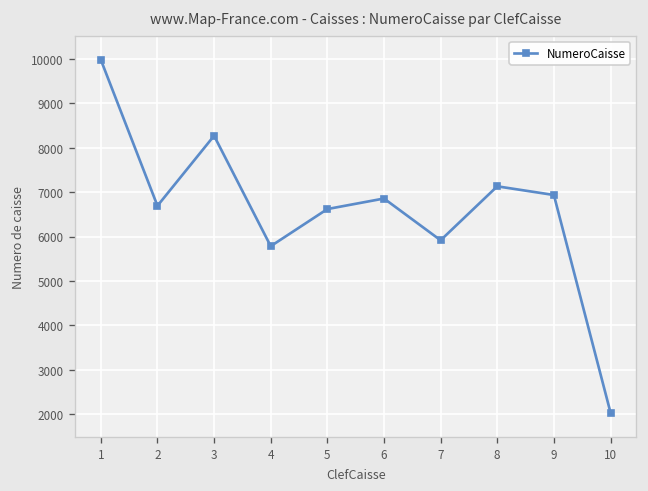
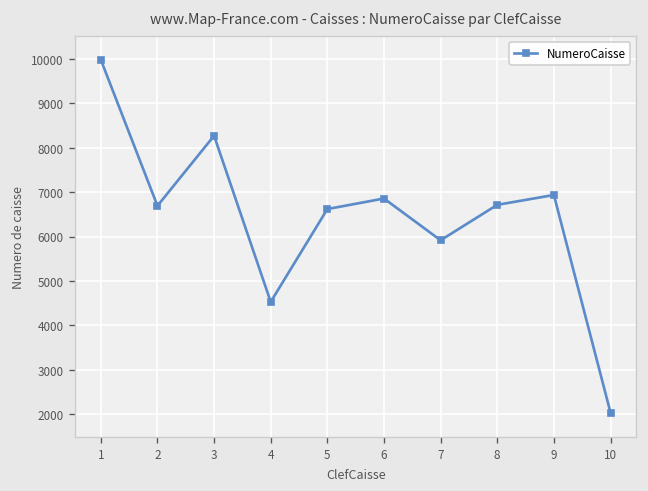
  {
    "1": 10000,
    "2": 6700,
    "3": 8300,
-   "4": 5800,
+   "4": 4500,
    "5": 6600,
    "6": 6900,
    "7": 5900,
-   "8": 7100,
+   "8": 6700,
    "9": 6900,
    "10": 2000
  }
